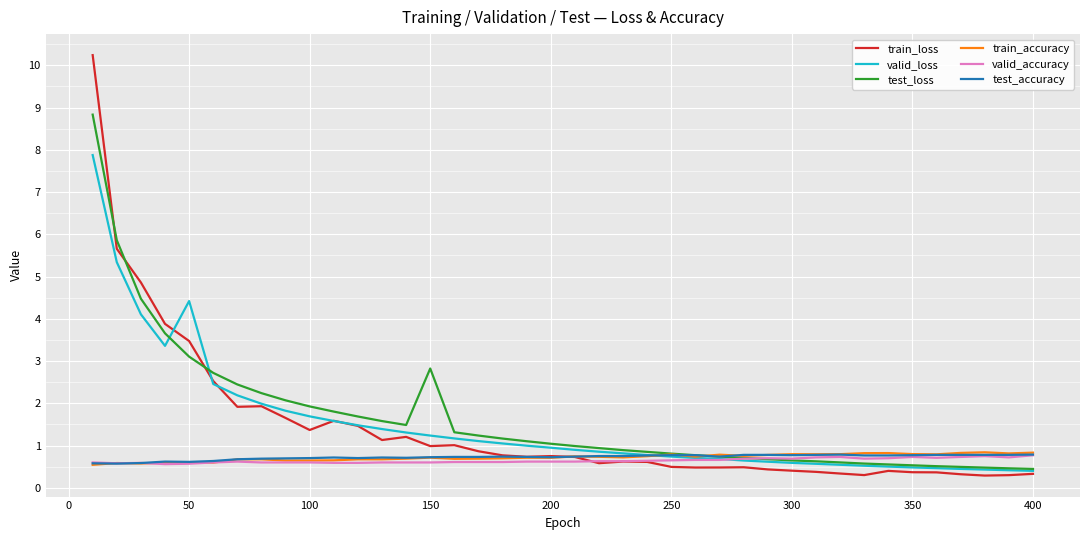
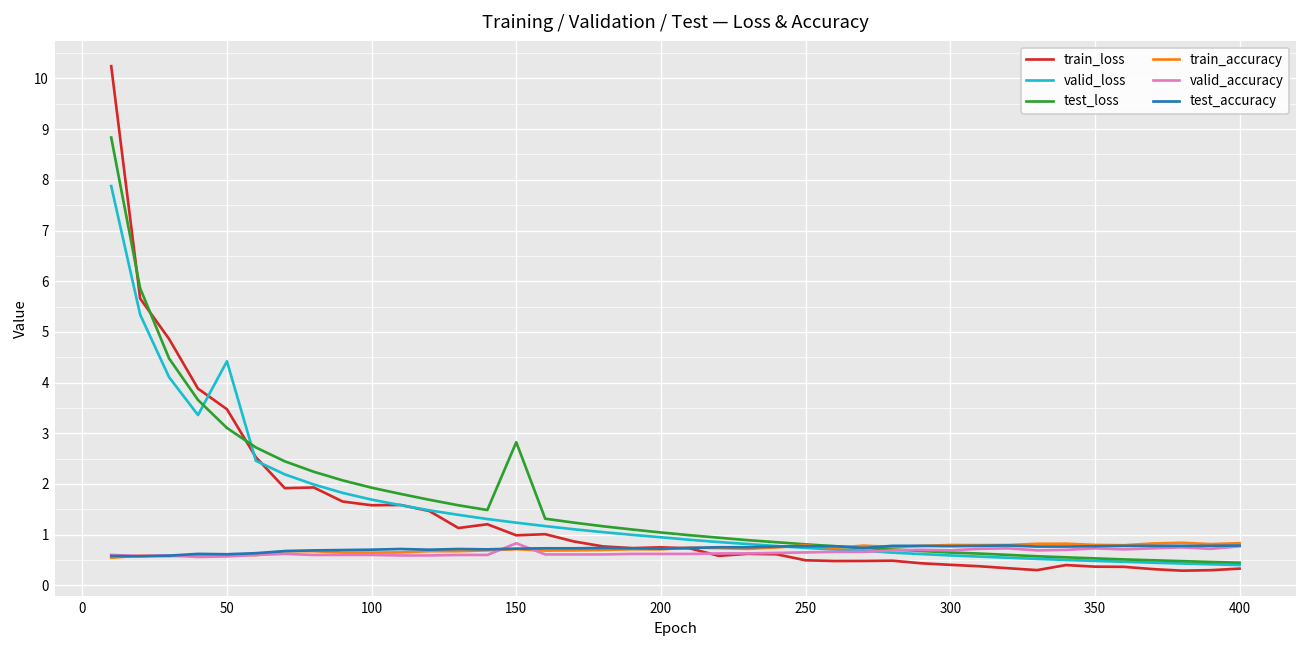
  {
    "train_loss": {
      "50": 3.5,
-     "100": 1.4,
+     "100": 1.6,
      "150": 1.0,
      "250": 0.5,
      "300": 0.4,
      "350": 0.4,
      "400": 0.3
    },
    "valid_loss": {
      "50": 4.4,
      "100": 1.7,
      "150": 1.2,
      "200": 0.9
    },
    "test_loss": {
      "50": 3.1,
      "100": 1.9,
      "150": 2.8,
      "200": 1.0
    },
    "valid_accuracy": {
-     "150": 0.6,
+     "150": 0.8,
      "200": 0.6,
      "250": 0.6
    }
  }
